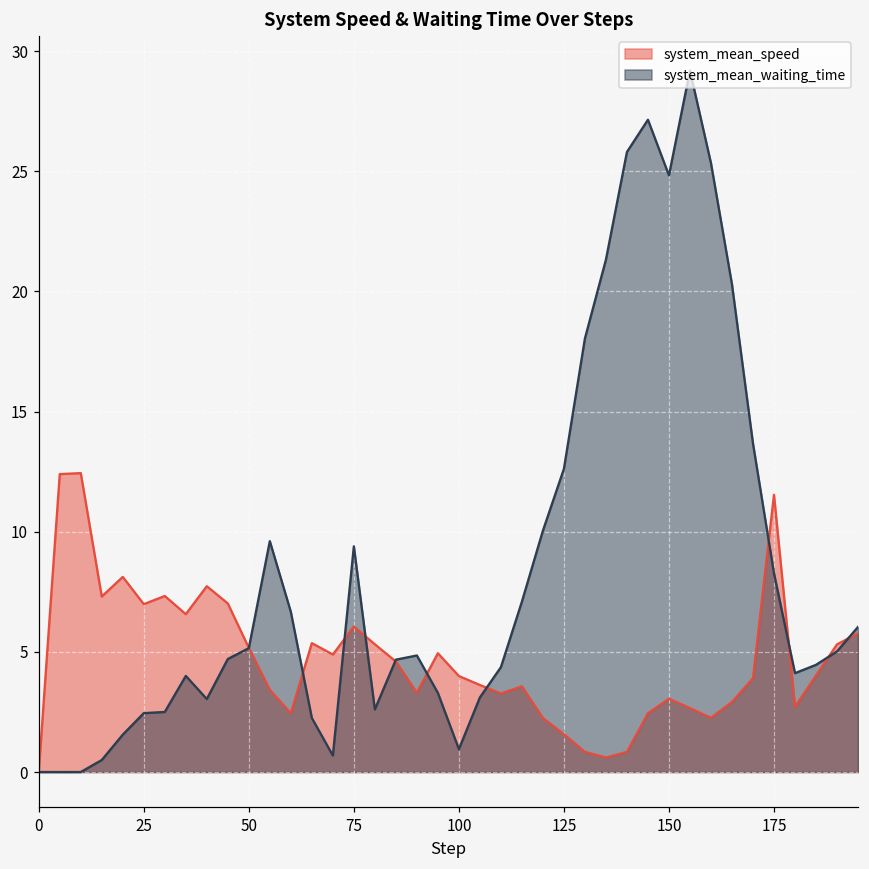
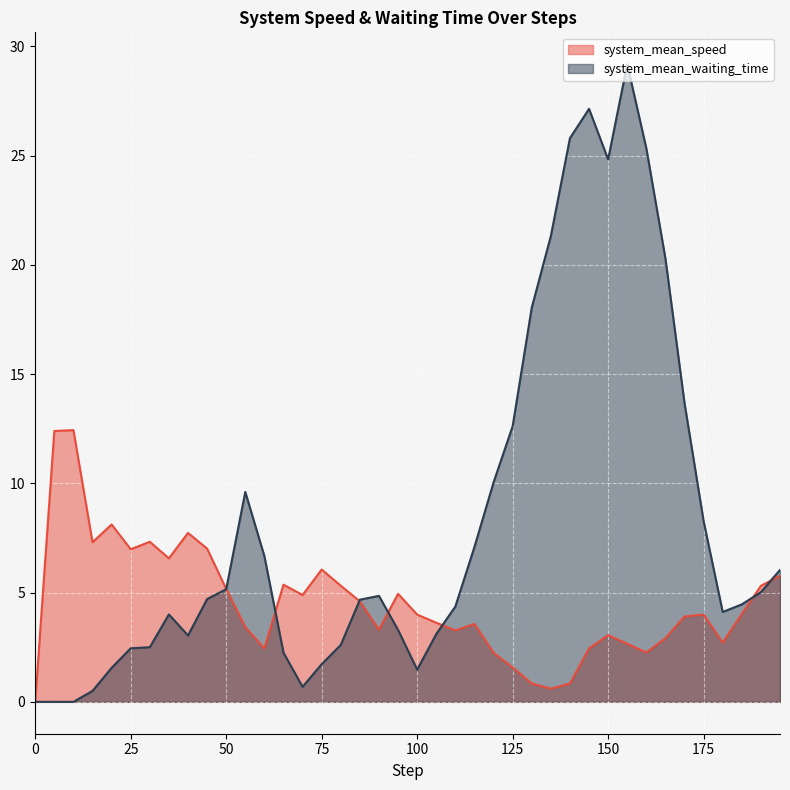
  {
    "system_mean_speed": {
      "25": 7.0,
      "75": 6.1,
      "100": 4.0,
      "125": 1.6,
      "150": 3.1,
-     "175": 11.5
+     "175": 4.0
    },
    "system_mean_waiting_time": {
      "25": 2.5,
-     "75": 9.4,
-     "100": 1.0,
+     "75": 1.7,
+     "100": 1.5,
      "125": 12.6,
      "150": 24.8,
      "175": 8.3
    }
  }
